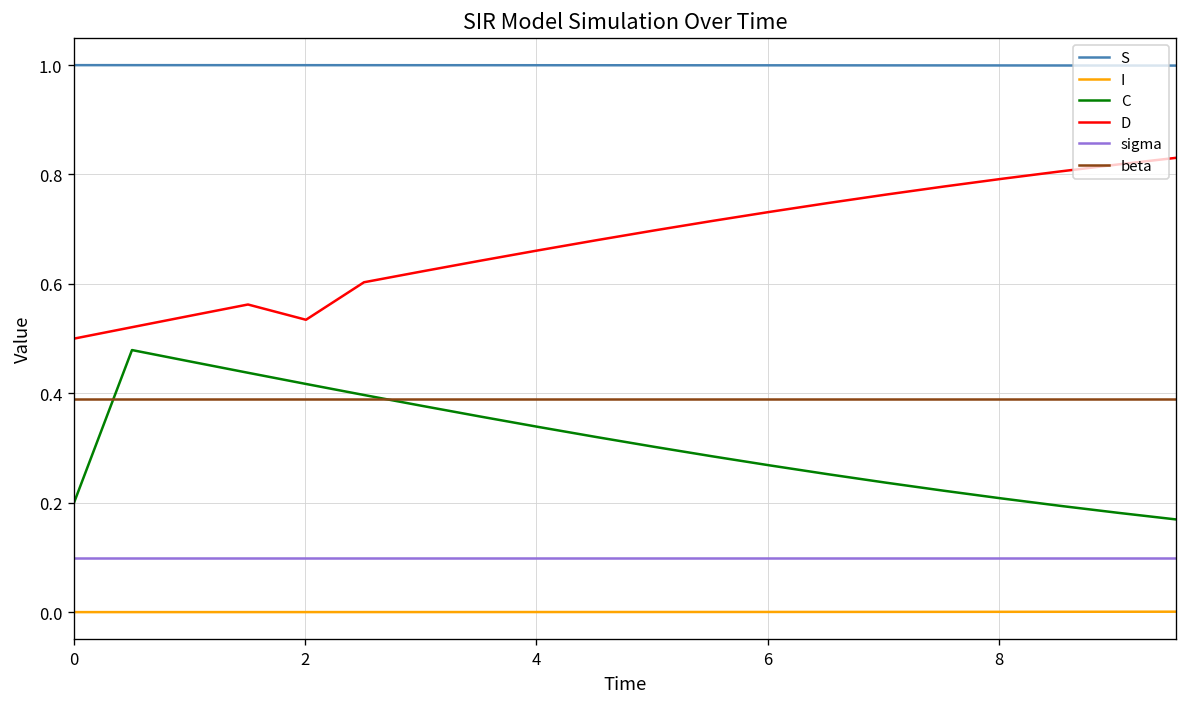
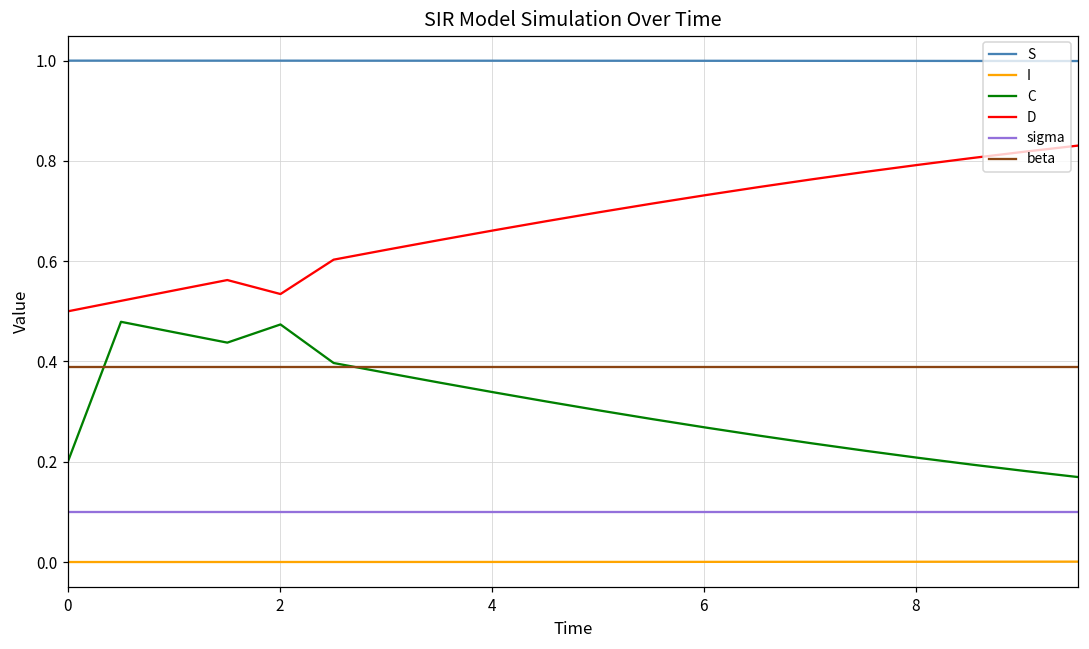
  {
    "S": {
      "0": 1.00,
      "2": 1.00
    },
    "I": {
      "0": 0.00,
      "2": 0.00
    },
    "C": {
      "0": 0.20,
-     "2": 0.42
+     "2": 0.47
    },
    "D": {
      "0": 0.50,
      "2": 0.53
    },
    "sigma": {
      "0": 0.10,
      "2": 0.10
    },
    "beta": {
      "0": 0.39,
      "2": 0.39
    }
  }
